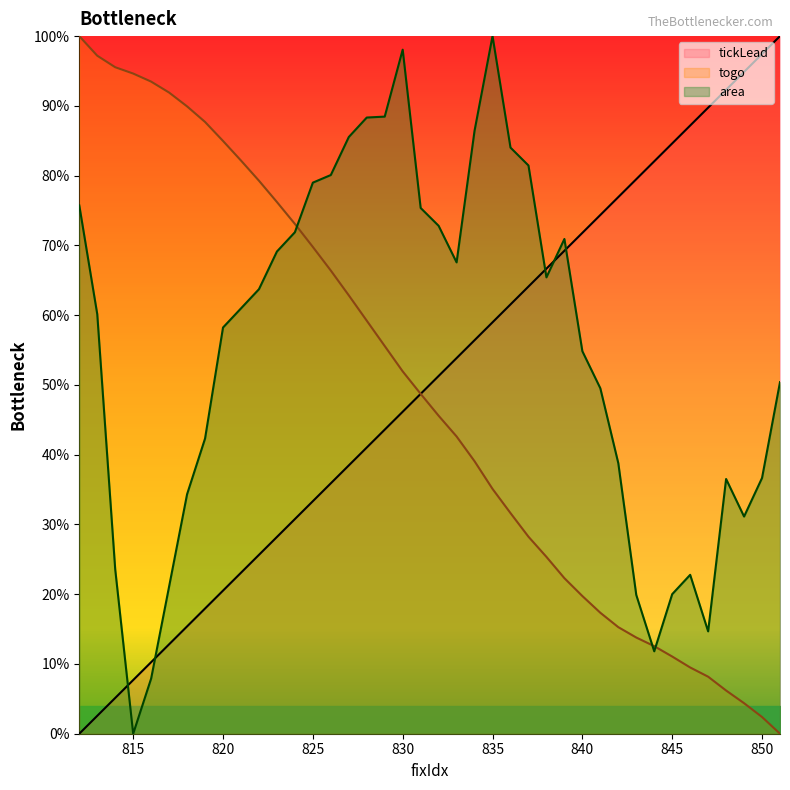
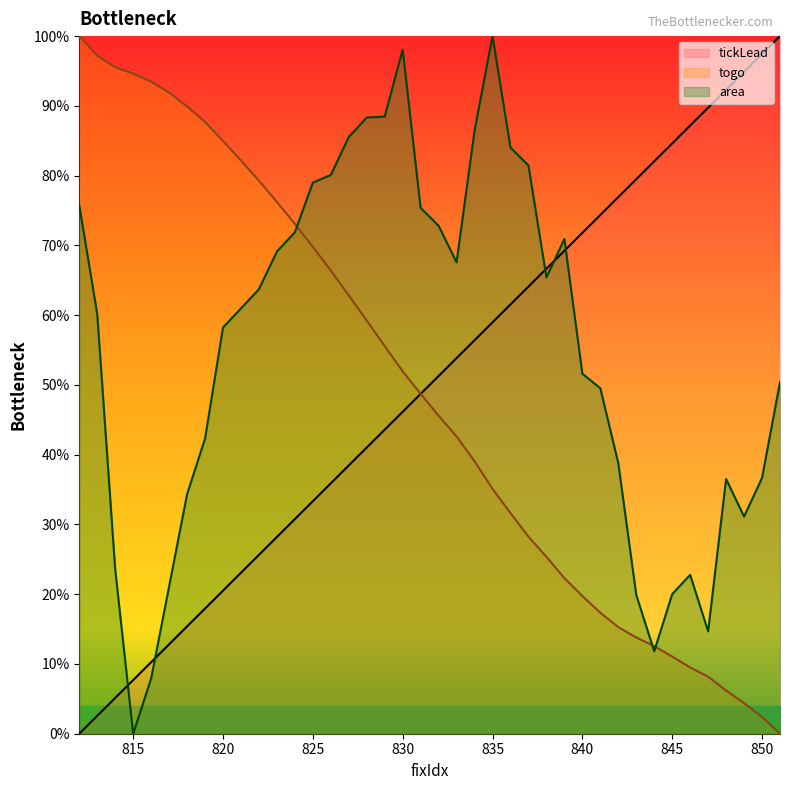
  {
    "area": {
      "815": "0%",
      "820": "58%",
      "825": "79%",
      "830": "98%",
      "835": "100%",
-     "840": "55%",
+     "840": "52%",
      "845": "20%",
      "850": "37%"
    }
  }
